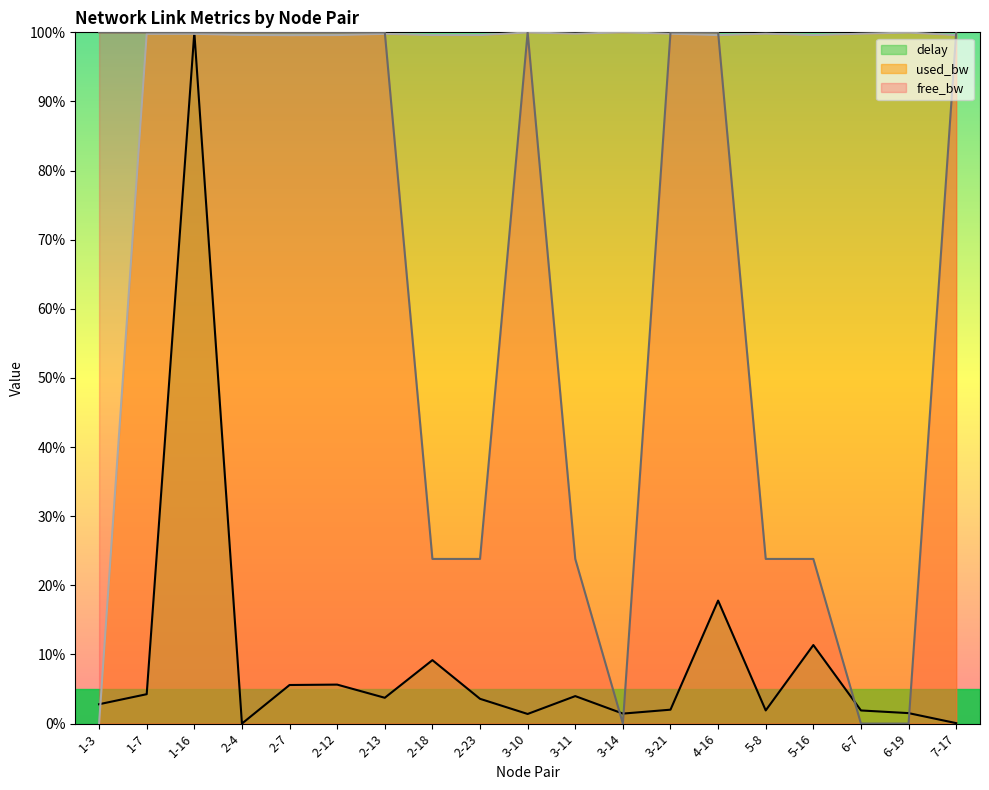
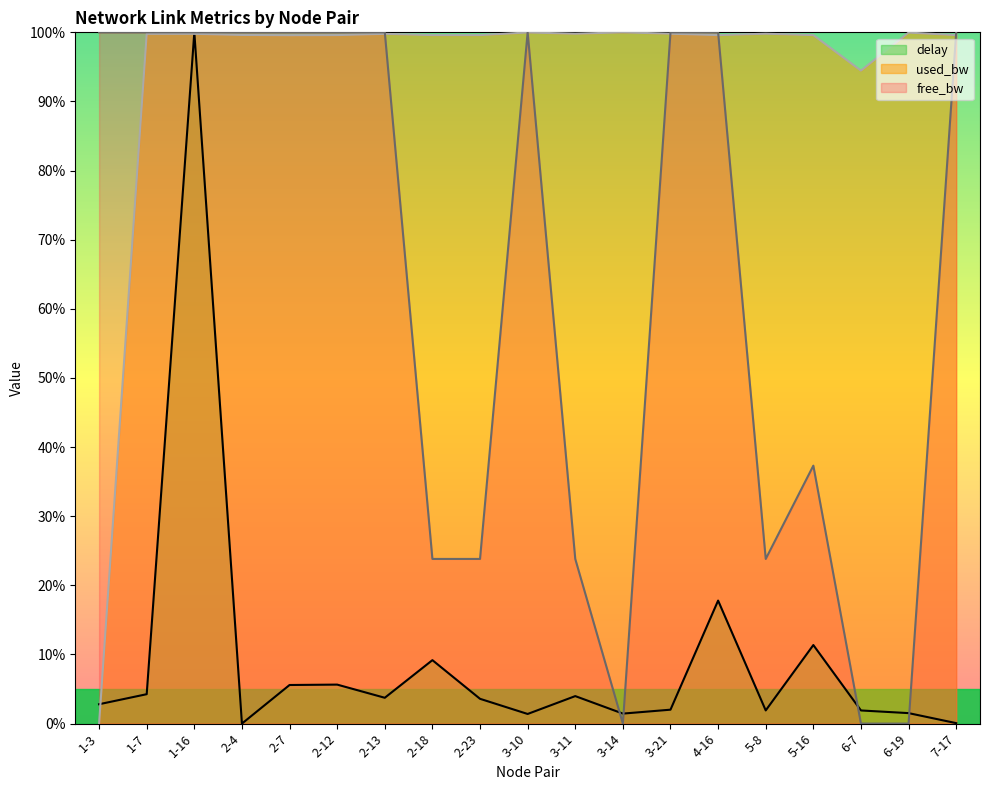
  {
    "delay": {
      "2-7": "6%",
      "2-12": "6%",
      "2-18": "9%",
      "4-16": "18%",
      "5-16": "11%"
    },
    "used_bw": {
      "2-4": "100%",
      "2-7": "100%",
      "2-12": "100%",
      "2-18": "100%",
      "2-23": "100%",
      "3-11": "100%",
      "3-14": "100%",
      "4-16": "100%",
      "5-8": "100%",
      "5-16": "100%",
-     "6-7": "100%",
+     "6-7": "94%",
      "6-19": "100%",
      "7-17": "100%"
    },
    "free_bw": {
      "1-3": "100%",
      "2-4": "100%",
      "2-7": "100%",
      "2-12": "100%",
      "2-18": "24%",
      "2-23": "24%",
      "3-11": "24%",
      "4-16": "100%",
      "5-8": "24%",
-     "5-16": "24%",
+     "5-16": "37%",
      "7-17": "100%"
    }
  }
